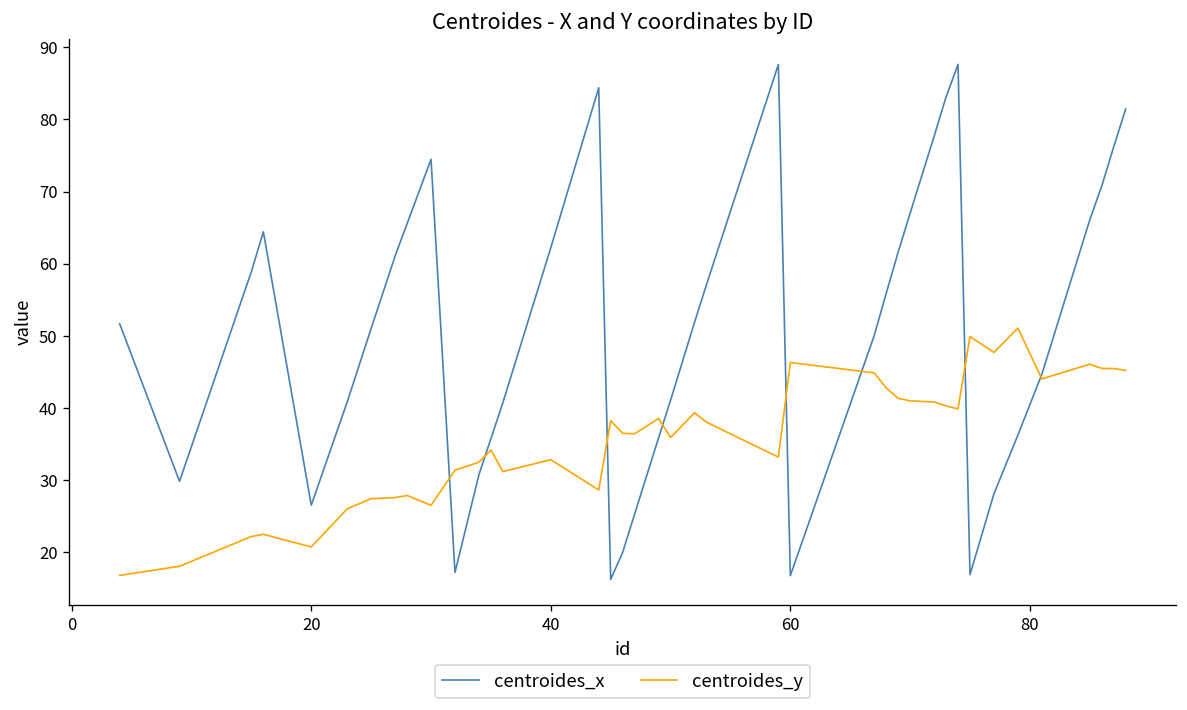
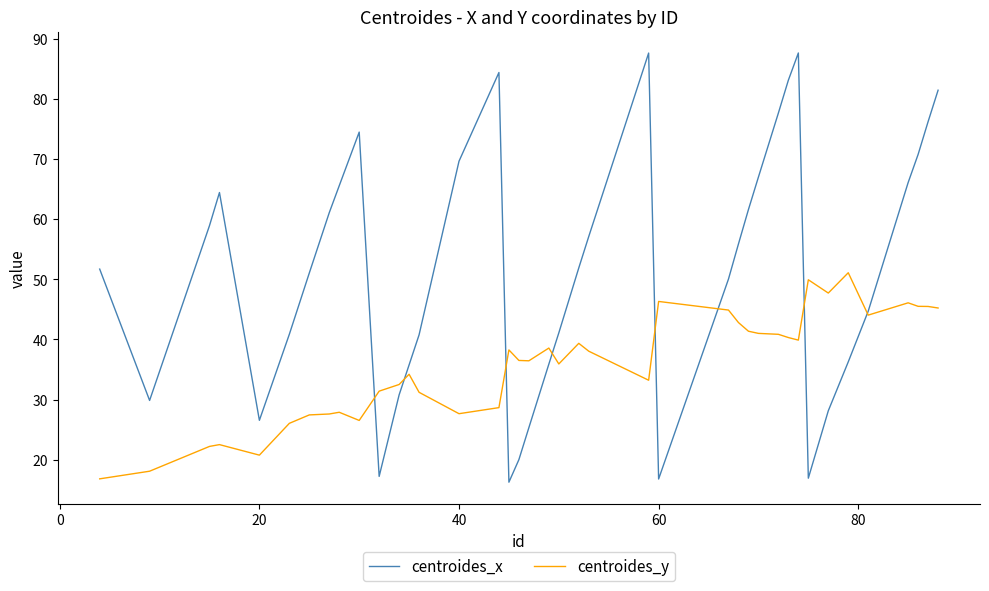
  {
    "centroides_x": {
      "20": 27,
-     "40": 62,
+     "40": 70,
      "60": 17
    },
    "centroides_y": {
      "20": 21,
-     "40": 33,
+     "40": 28,
      "60": 46
    }
  }
